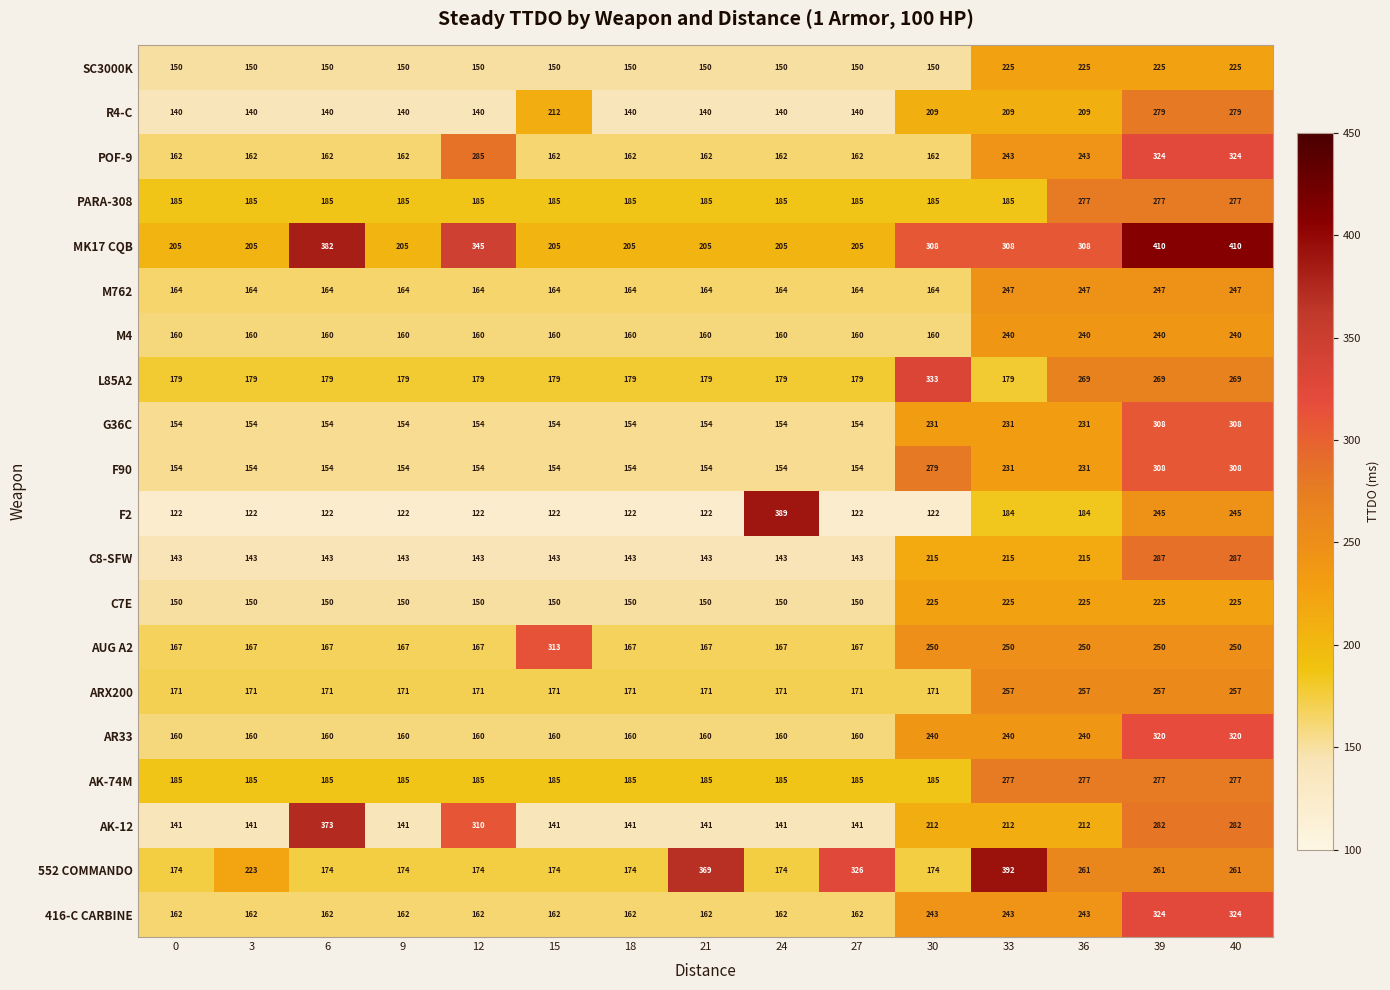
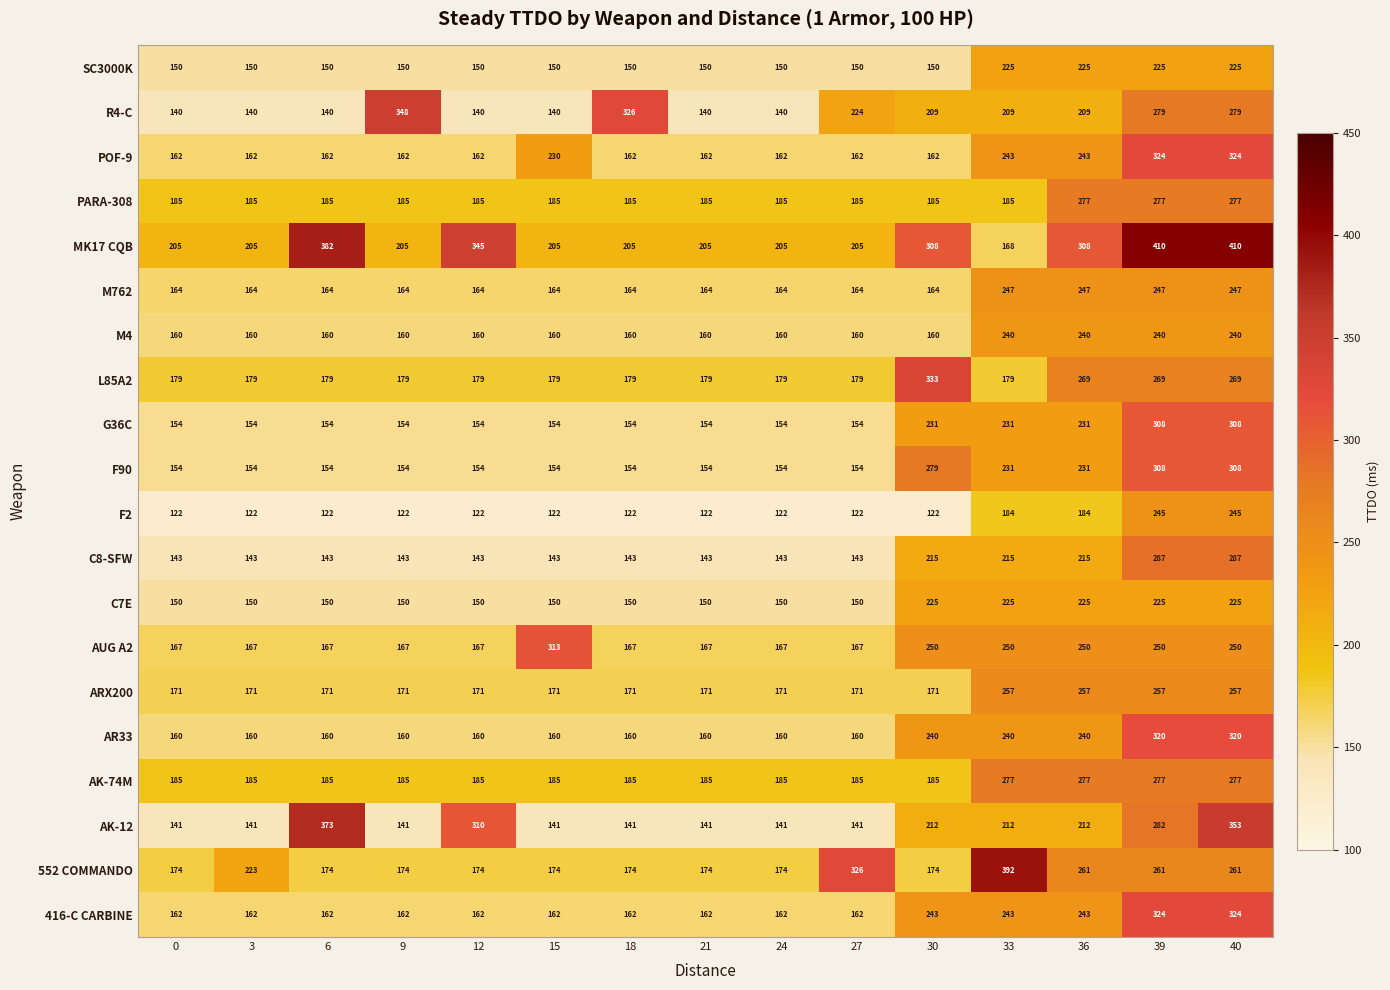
  {
    "R4-C": {
      "0": 140,
      "3": 140,
      "6": 140,
-     "9": 140,
+     "9": 348,
      "12": 140,
-     "15": 212,
-     "18": 140,
+     "15": 140,
+     "18": 326,
      "21": 140,
      "24": 140,
-     "27": 140,
+     "27": 224,
      "30": 209,
      "33": 209,
      "36": 209,
      "39": 279,
      "40": 279
    },
    "POF-9": {
      "0": 162,
      "3": 162,
      "6": 162,
      "9": 162,
-     "12": 285,
-     "15": 162,
+     "12": 162,
+     "15": 230,
      "18": 162,
      "21": 162,
      "24": 162,
      "27": 162,
      "30": 162,
      "33": 243,
      "36": 243,
      "39": 324,
      "40": 324
    },
    "MK17 CQB": {
      "0": 205,
      "3": 205,
      "6": 382,
      "9": 205,
      "12": 345,
      "15": 205,
      "18": 205,
      "21": 205,
      "24": 205,
      "27": 205,
      "30": 308,
-     "33": 308,
+     "33": 168,
      "36": 308,
      "39": 410,
      "40": 410
    },
    "F2": {
      "0": 122,
      "3": 122,
      "6": 122,
      "9": 122,
      "12": 122,
      "15": 122,
      "18": 122,
      "21": 122,
-     "24": 389,
+     "24": 122,
      "27": 122,
      "30": 122,
      "33": 184,
      "36": 184,
      "39": 245,
      "40": 245
    },
    "AK-12": {
      "0": 141,
      "3": 141,
      "6": 373,
      "9": 141,
      "12": 310,
      "15": 141,
      "18": 141,
      "21": 141,
      "24": 141,
      "27": 141,
      "30": 212,
      "33": 212,
      "36": 212,
      "39": 282,
-     "40": 282
+     "40": 353
    },
    "552 COMMANDO": {
      "0": 174,
      "3": 223,
      "6": 174,
      "9": 174,
      "12": 174,
      "15": 174,
      "18": 174,
-     "21": 369,
+     "21": 174,
      "24": 174,
      "27": 326,
      "30": 174,
      "33": 392,
      "36": 261,
      "39": 261,
      "40": 261
    }
  }
